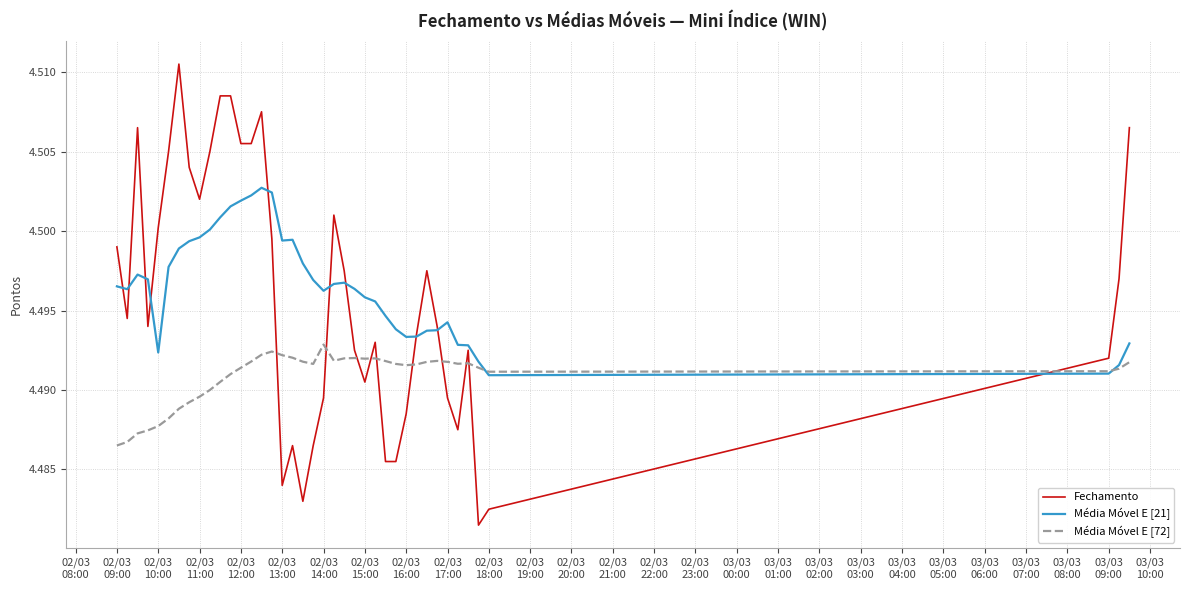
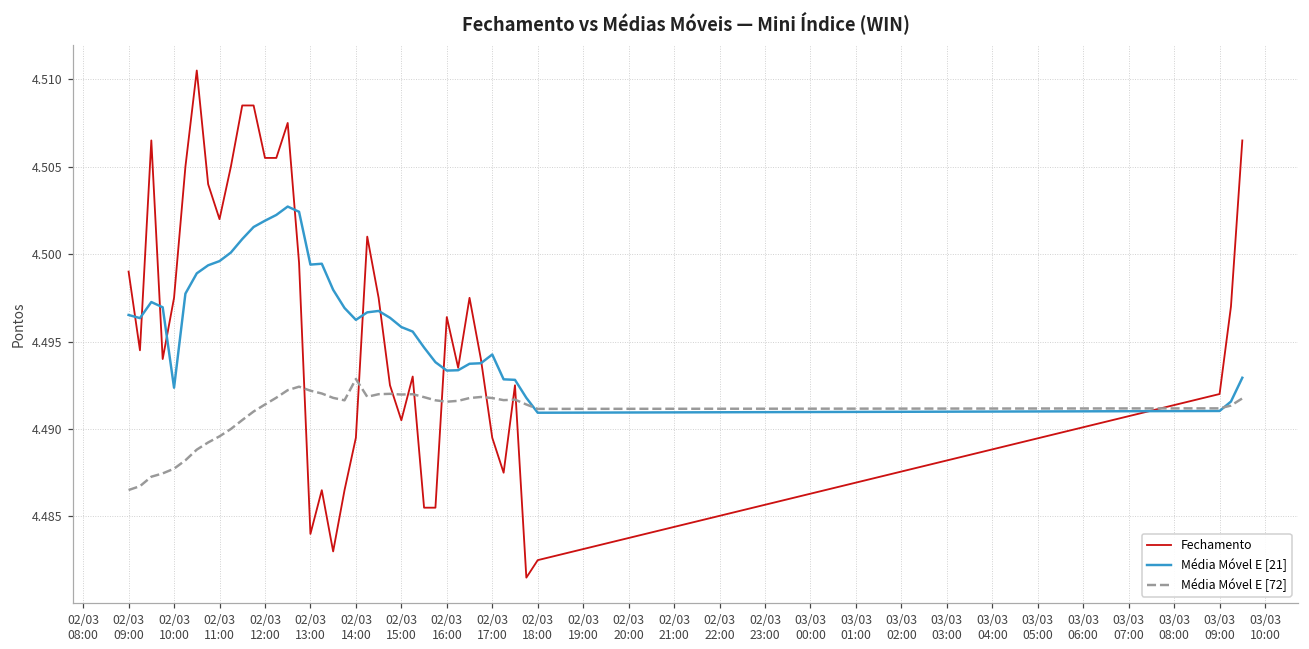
  {
    "Fechamento": {
      "02/03 09:00": 4.4990,
-     "02/03 10:00": 4.5002,
+     "02/03 10:00": 4.4975,
      "02/03 11:00": 4.5020,
      "02/03 12:00": 4.5055,
      "02/03 13:00": 4.4840,
      "02/03 14:00": 4.4895,
      "02/03 15:00": 4.4905,
-     "02/03 16:00": 4.4885,
+     "02/03 16:00": 4.4964,
      "02/03 17:00": 4.4895,
      "02/03 18:00": 4.4825,
      "03/03 09:00": 4.4920
    },
    "Média Móvel E [21]": {
      "02/03 09:00": 4.4965,
      "02/03 10:00": 4.4924,
      "02/03 11:00": 4.4996,
      "02/03 12:00": 4.5019,
      "02/03 13:00": 4.4994,
      "02/03 14:00": 4.4962,
      "02/03 15:00": 4.4958,
      "02/03 16:00": 4.4933,
      "02/03 17:00": 4.4943,
      "02/03 18:00": 4.4909
    },
    "Média Móvel E [72]": {
      "02/03 09:00": 4.4865,
      "02/03 10:00": 4.4877,
      "02/03 11:00": 4.4896,
      "02/03 12:00": 4.4914,
      "02/03 13:00": 4.4922,
      "02/03 14:00": 4.4929,
      "02/03 15:00": 4.4920,
      "02/03 16:00": 4.4916,
      "02/03 17:00": 4.4918,
      "02/03 18:00": 4.4911
    }
  }
